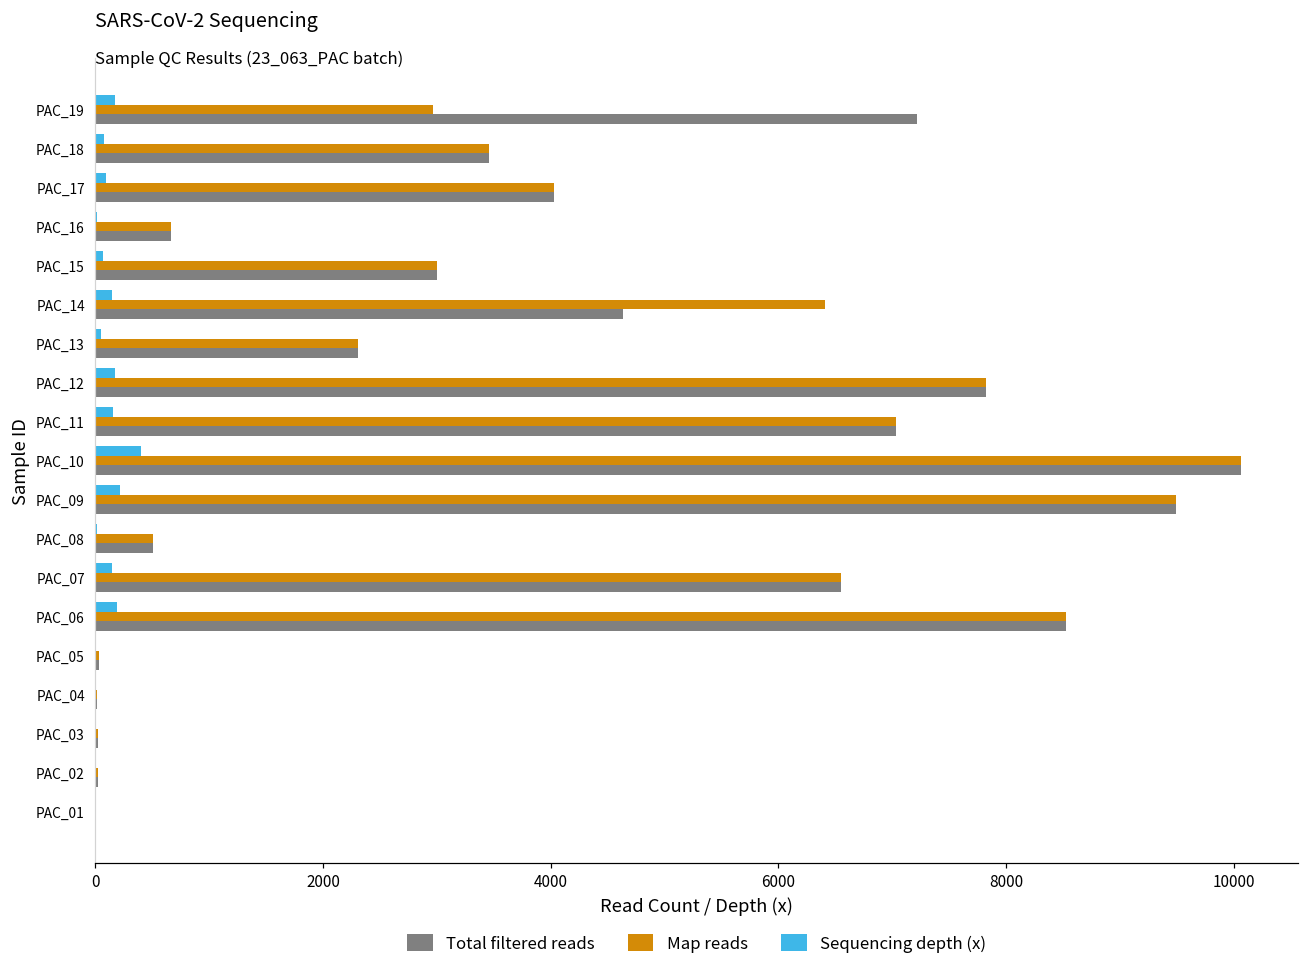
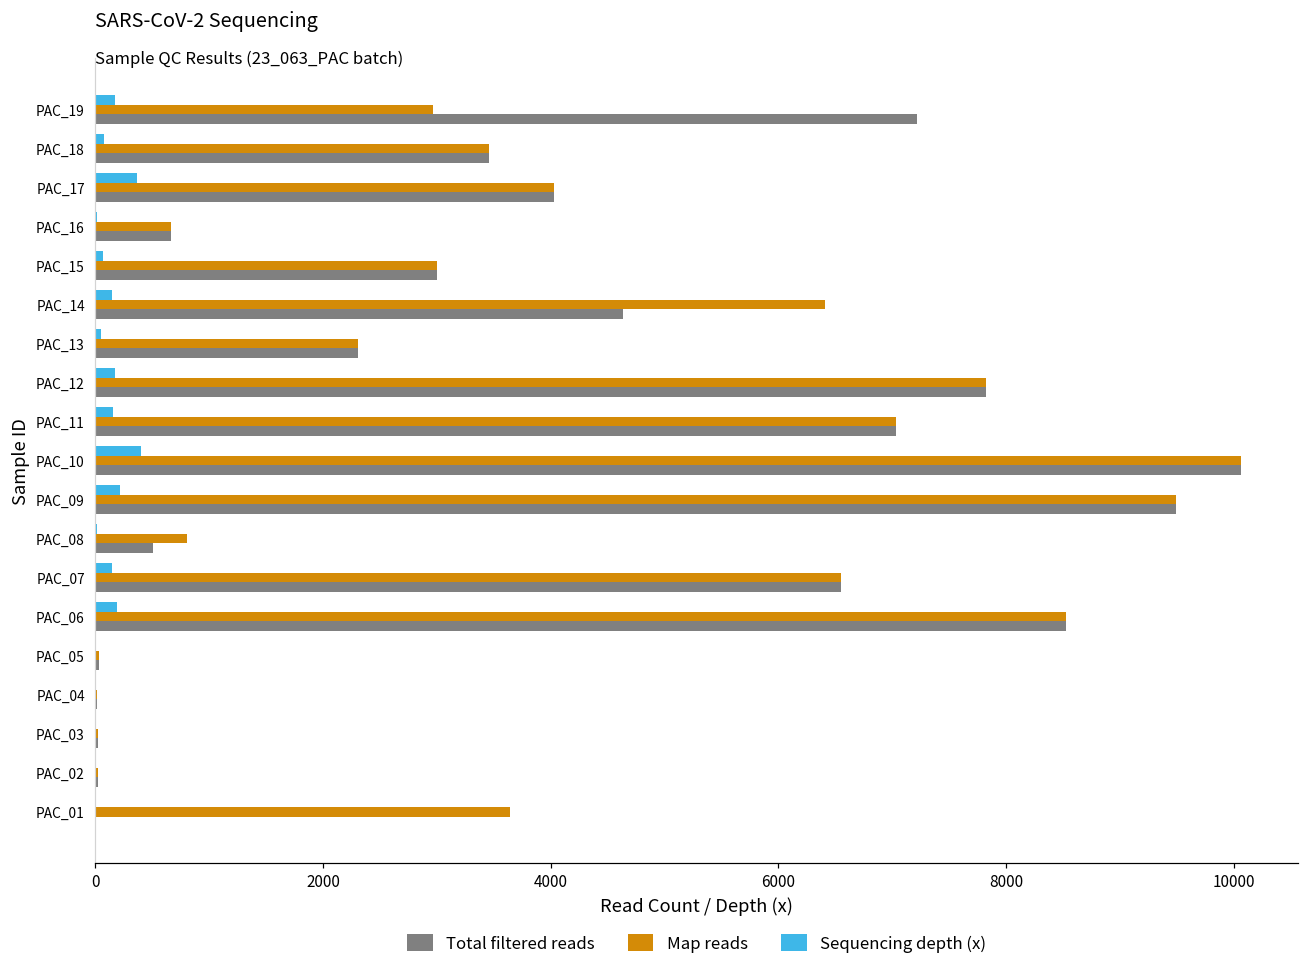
  {
    "Total filtered reads": {
      "PAC_19": 7220,
      "PAC_18": 3460,
      "PAC_17": 4030,
      "PAC_16": 660,
      "PAC_15": 3000,
      "PAC_14": 4640,
      "PAC_13": 2310,
      "PAC_12": 7830,
      "PAC_11": 7030,
      "PAC_10": 10060,
      "PAC_09": 9490,
      "PAC_08": 510,
      "PAC_07": 6550,
      "PAC_06": 8530,
      "PAC_05": 30
    },
    "Map reads": {
      "PAC_19": 2970,
      "PAC_18": 3460,
      "PAC_17": 4030,
      "PAC_16": 660,
      "PAC_15": 3000,
      "PAC_14": 6410,
      "PAC_13": 2310,
      "PAC_12": 7830,
      "PAC_11": 7030,
      "PAC_10": 10060,
      "PAC_09": 9490,
-     "PAC_08": 510,
+     "PAC_08": 800,
      "PAC_07": 6550,
      "PAC_06": 8530,
      "PAC_05": 30,
-     "PAC_01": 10
+     "PAC_01": 3640
    },
    "Sequencing depth (x)": {
      "PAC_19": 170,
      "PAC_18": 80,
-     "PAC_17": 90,
+     "PAC_17": 370,
      "PAC_15": 70,
      "PAC_14": 140,
      "PAC_13": 50,
      "PAC_12": 170,
      "PAC_11": 160,
      "PAC_10": 400,
      "PAC_09": 210,
      "PAC_07": 150,
      "PAC_06": 190
    }
  }
